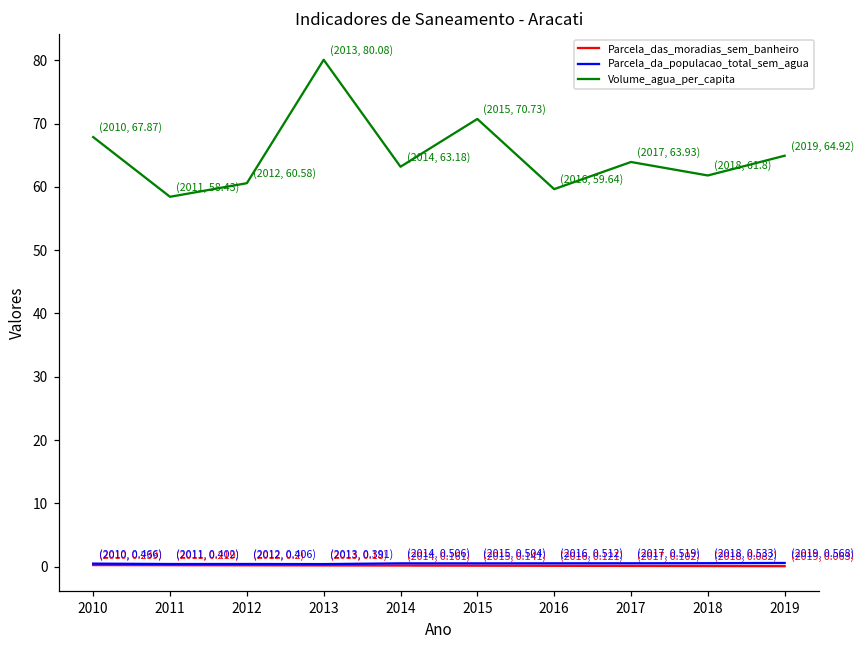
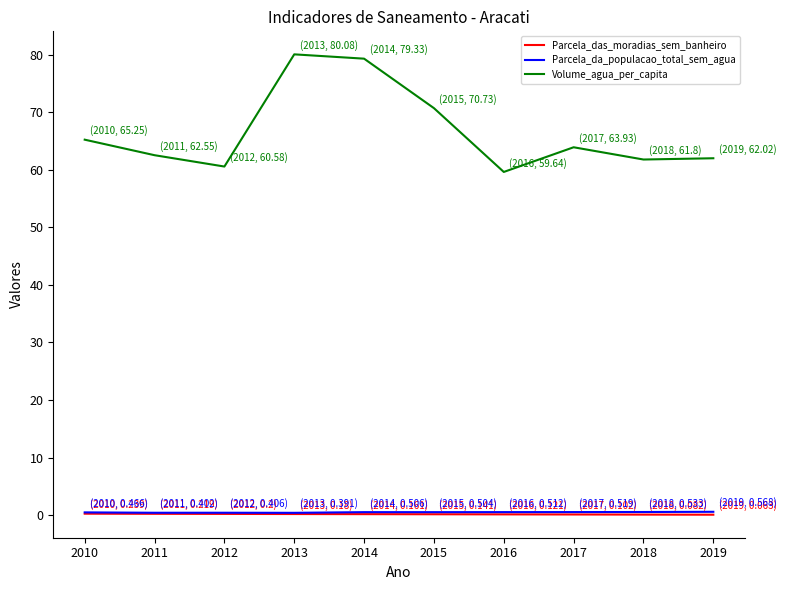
  {
    "Volume_agua_per_capita": {
-     "2010": 67.87,
-     "2011": 58.43,
+     "2010": 65.25,
+     "2011": 62.55,
      "2012": 60.58,
      "2013": 80.08,
-     "2014": 63.18,
+     "2014": 79.33,
      "2015": 70.73,
      "2016": 59.64,
      "2017": 63.93,
      "2018": 61.8,
-     "2019": 64.92
+     "2019": 62.02
    }
  }
